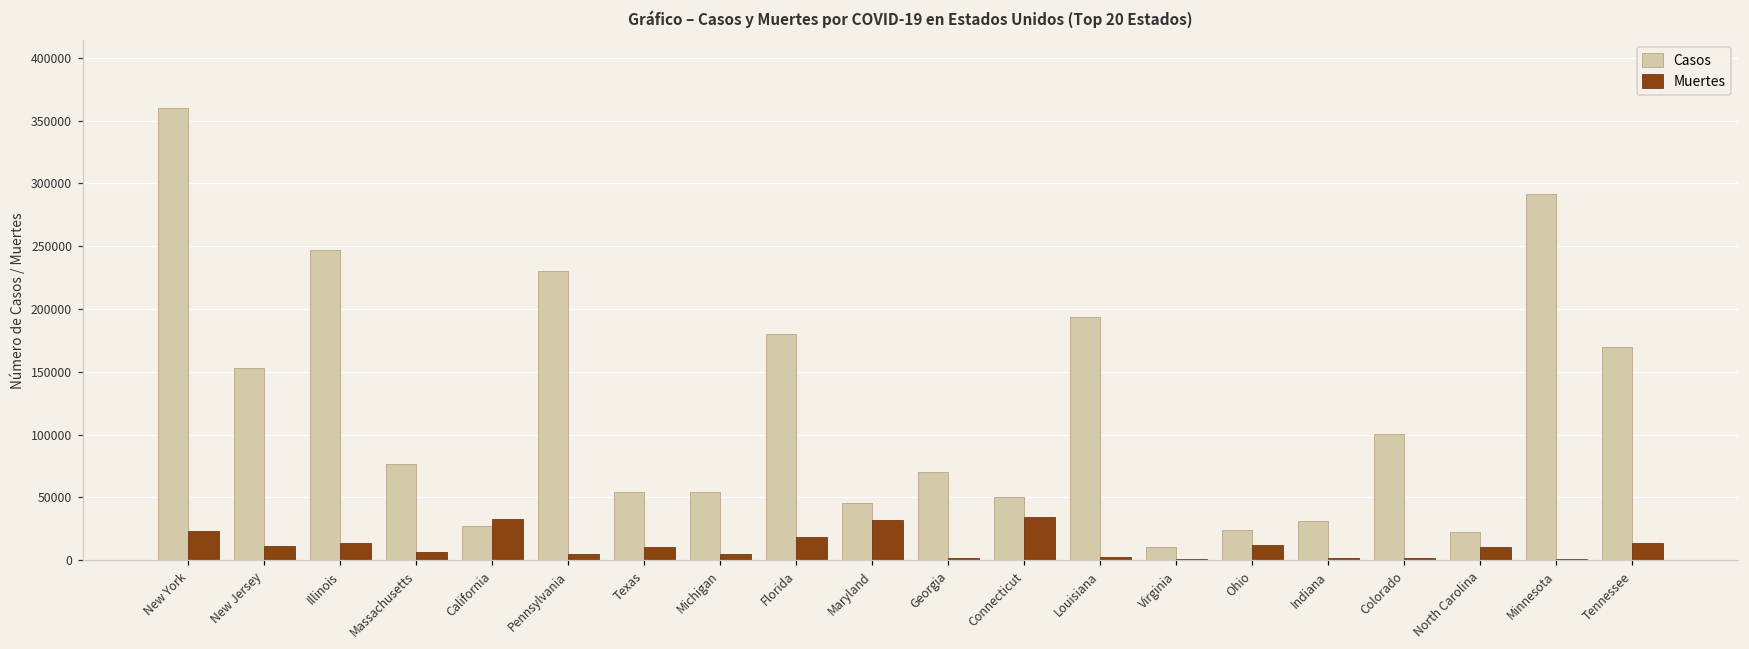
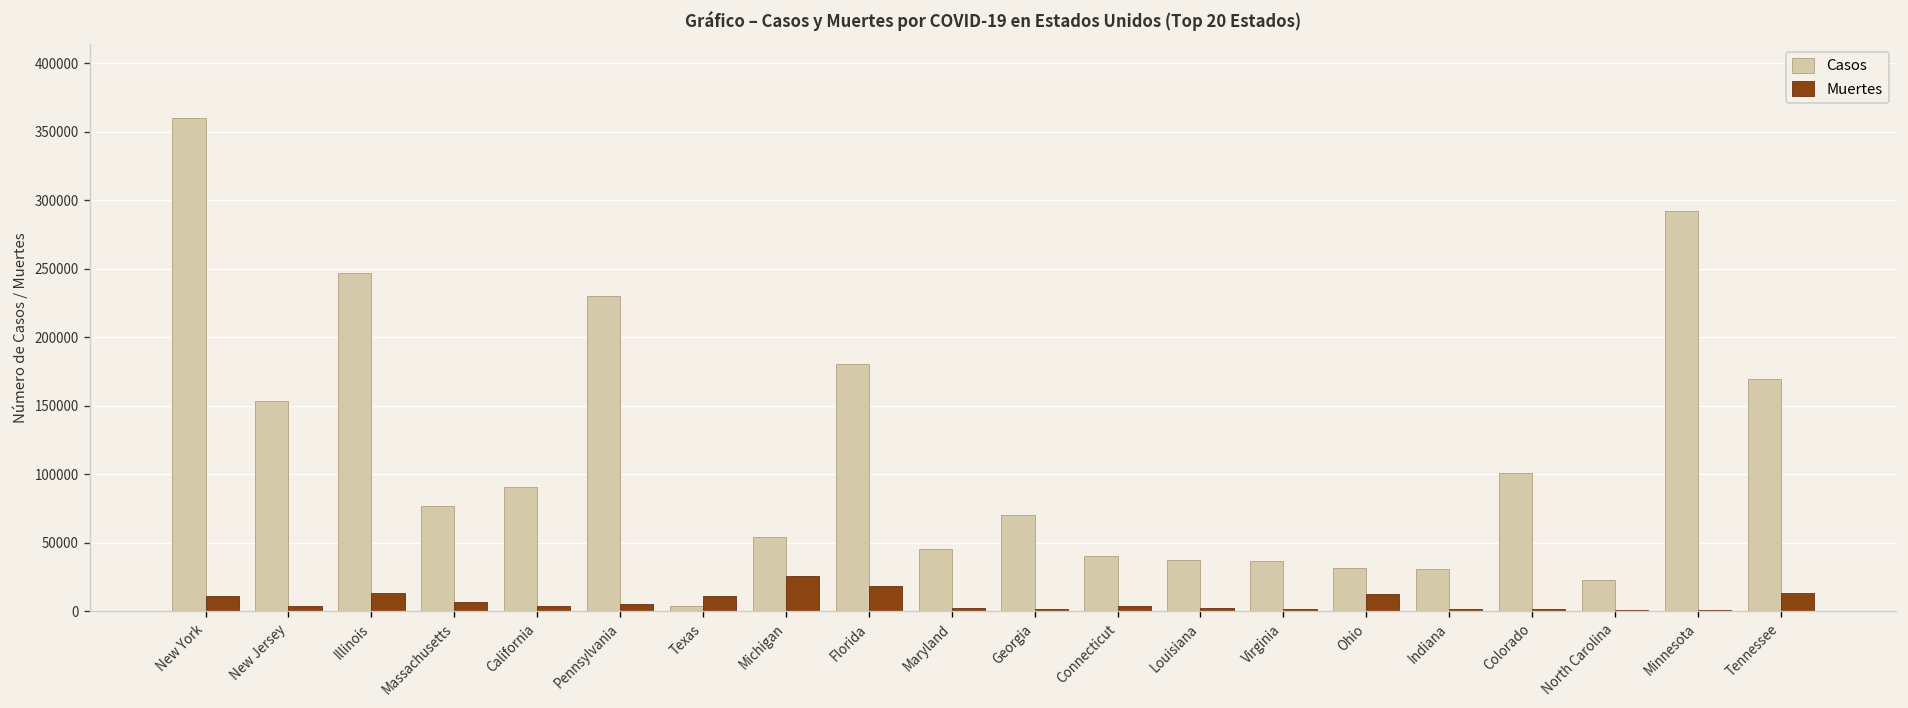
  {
    "Casos": {
      "New York": 360000,
      "New Jersey": 153000,
      "Illinois": 247000,
      "Massachusetts": 77000,
-     "California": 28000,
+     "California": 91000,
      "Pennsylvania": 230000,
-     "Texas": 55000,
+     "Texas": 4000,
      "Michigan": 54000,
      "Florida": 180000,
      "Maryland": 45000,
      "Georgia": 70000,
-     "Connecticut": 50000,
-     "Louisiana": 194000,
-     "Virginia": 10000,
-     "Ohio": 24000,
+     "Connecticut": 40000,
+     "Louisiana": 37000,
+     "Virginia": 36000,
+     "Ohio": 31000,
      "Indiana": 31000,
      "Colorado": 100000,
      "North Carolina": 23000,
      "Minnesota": 292000,
      "Tennessee": 170000
    },
    "Muertes": {
-     "New York": 23000,
-     "New Jersey": 11000,
+     "New York": 11000,
+     "New Jersey": 4000,
      "Illinois": 13000,
      "Massachusetts": 6000,
-     "California": 33000,
+     "California": 4000,
      "Pennsylvania": 5000,
      "Texas": 11000,
-     "Michigan": 5000,
+     "Michigan": 25000,
      "Florida": 18000,
-     "Maryland": 32000,
-     "Connecticut": 34000,
+     "Maryland": 2000,
+     "Connecticut": 4000,
      "Louisiana": 3000,
      "Ohio": 12000,
-     "North Carolina": 10000,
+     "North Carolina": 1000,
      "Tennessee": 13000
    }
  }
